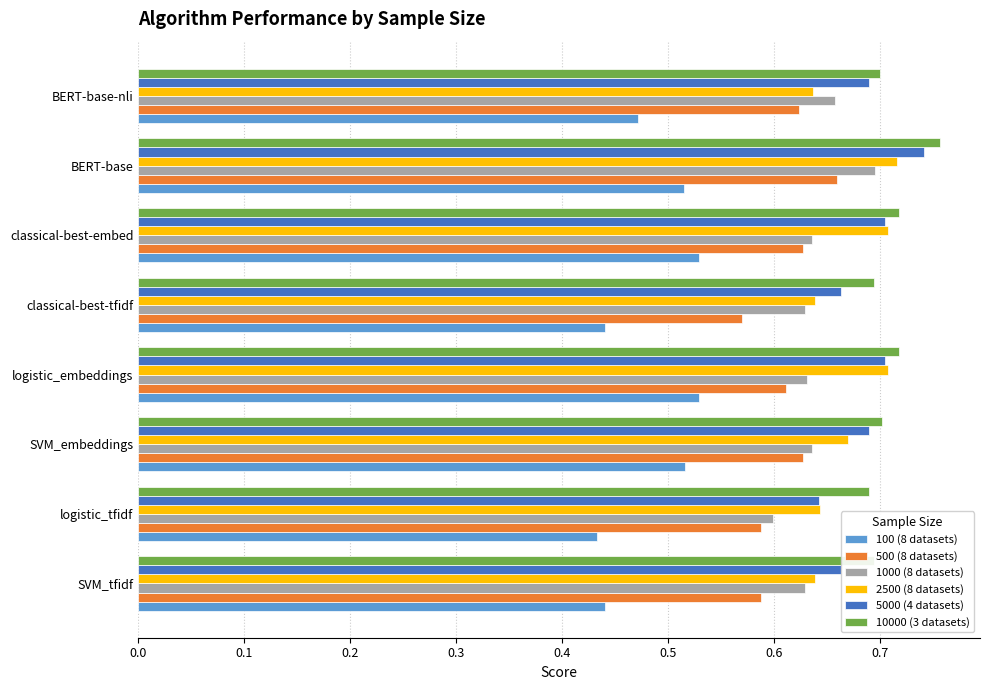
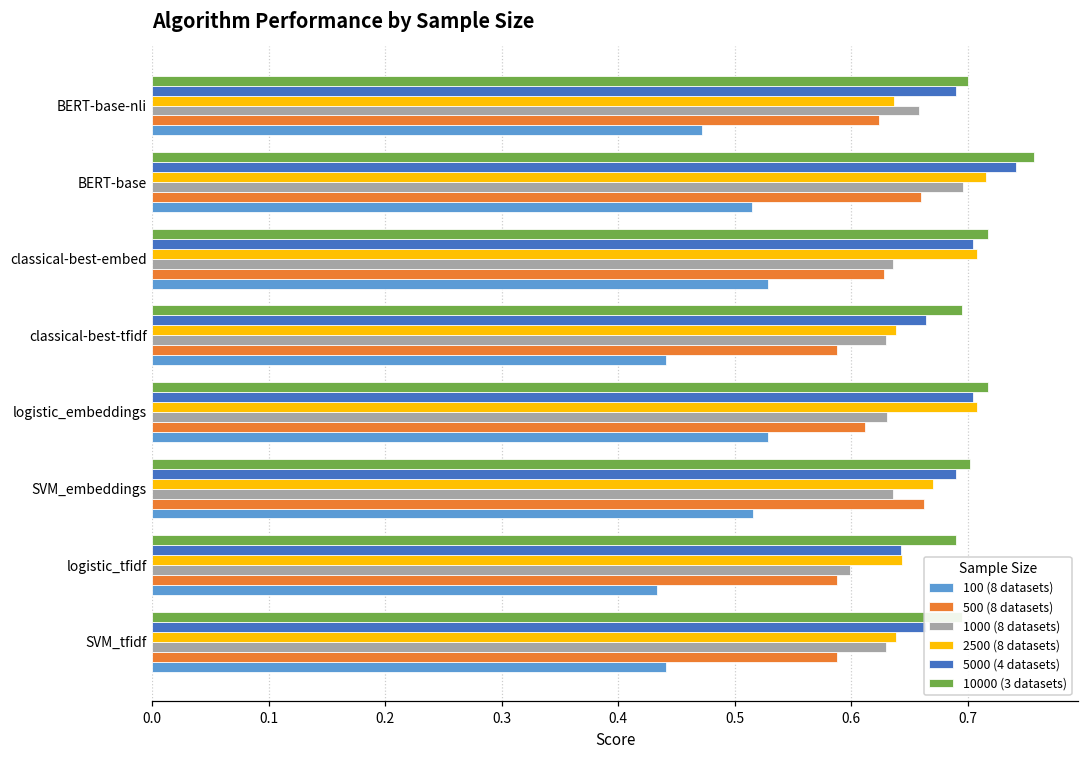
  {
    "500 (8 datasets)": {
      "BERT-base-nli": 0.624,
      "BERT-base": 0.660,
      "classical-best-embed": 0.628,
-     "classical-best-tfidf": 0.570,
+     "classical-best-tfidf": 0.588,
      "logistic_embeddings": 0.612,
-     "SVM_embeddings": 0.628,
+     "SVM_embeddings": 0.663,
      "logistic_tfidf": 0.588,
      "SVM_tfidf": 0.588
    },
    "1000 (8 datasets)": {
      "BERT-base-nli": 0.658,
      "BERT-base": 0.696,
      "classical-best-embed": 0.636,
      "classical-best-tfidf": 0.630,
      "logistic_embeddings": 0.631,
      "SVM_embeddings": 0.636,
      "logistic_tfidf": 0.599,
      "SVM_tfidf": 0.630
    },
    "2500 (8 datasets)": {
      "BERT-base-nli": 0.637,
      "BERT-base": 0.716,
      "classical-best-embed": 0.708,
      "classical-best-tfidf": 0.639,
      "logistic_embeddings": 0.708,
      "SVM_embeddings": 0.670,
      "logistic_tfidf": 0.644,
      "SVM_tfidf": 0.639
    },
    "10000 (3 datasets)": {
      "BERT-base-nli": 0.700,
      "BERT-base": 0.757,
      "classical-best-embed": 0.718,
      "classical-best-tfidf": 0.695,
      "logistic_embeddings": 0.718,
      "SVM_embeddings": 0.702,
      "logistic_tfidf": 0.690
    }
  }
